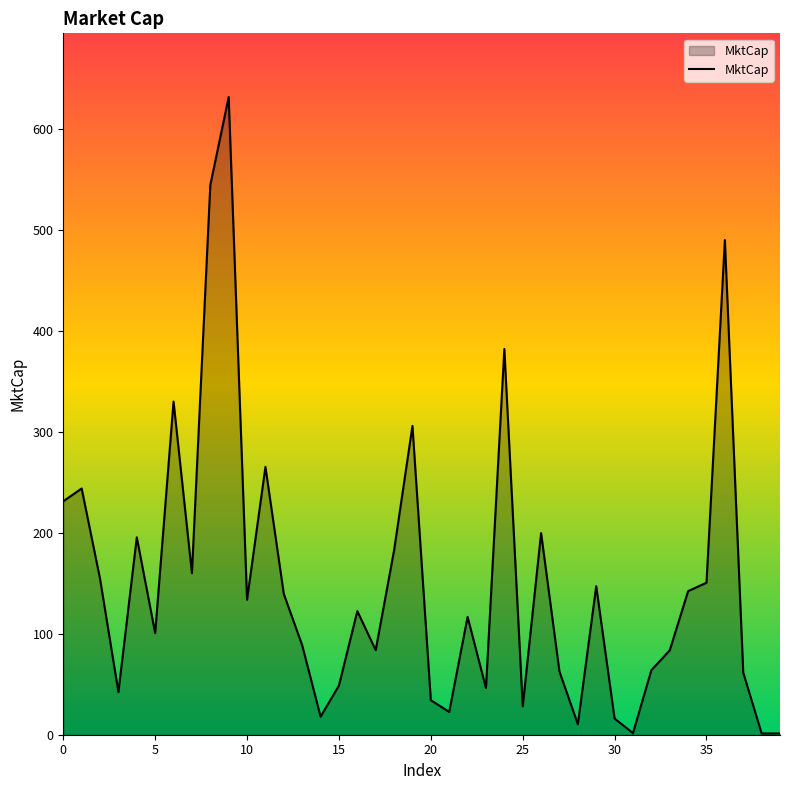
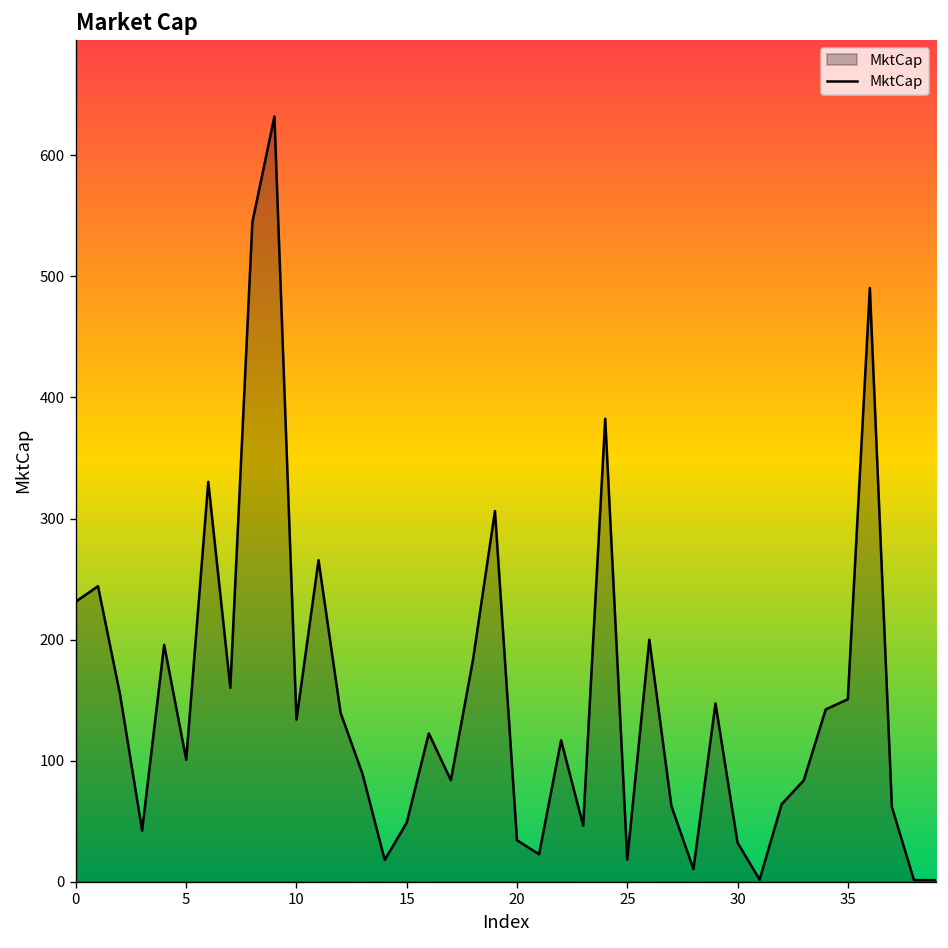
  {
    "0": 231,
    "5": 101,
    "10": 134,
    "15": 49,
    "20": 34,
-   "25": 28,
-   "30": 16,
+   "25": 18,
+   "30": 32,
    "35": 151
  }
